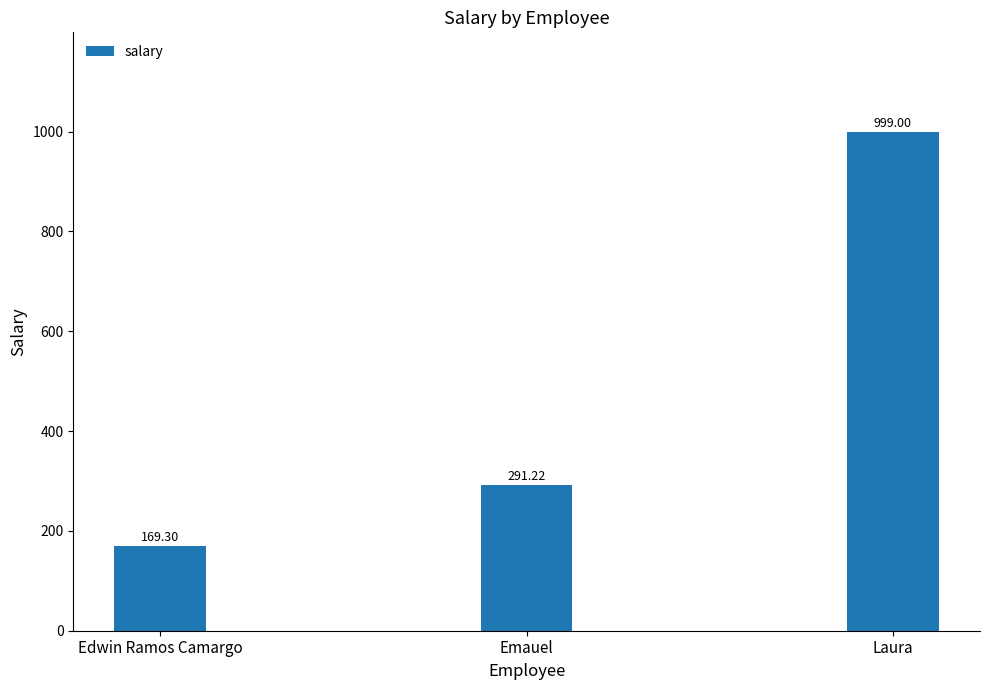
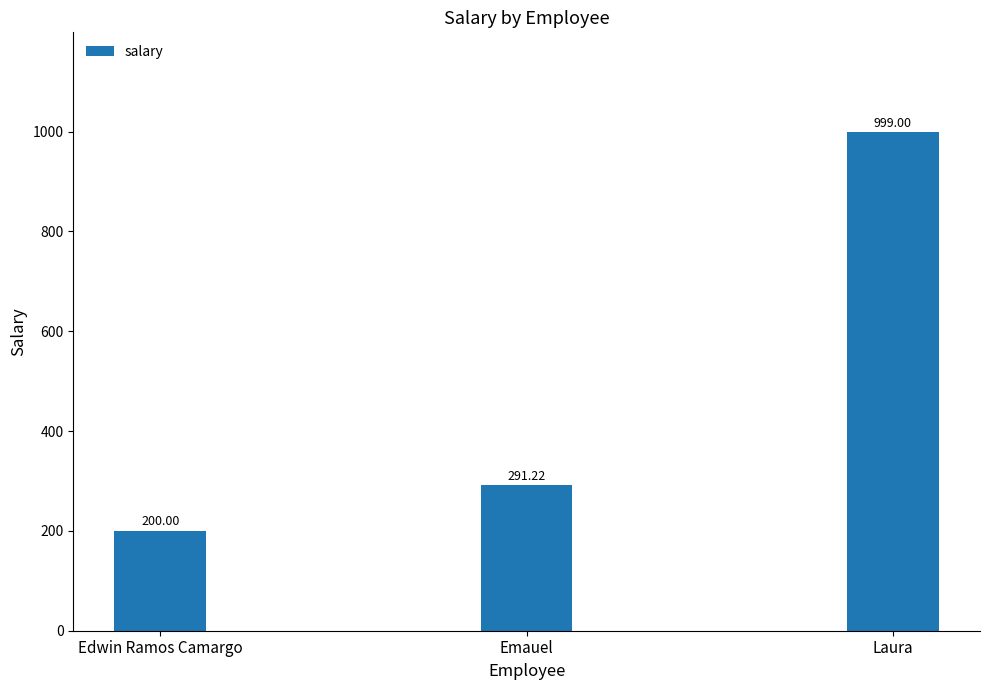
  {
-   "Edwin Ramos Camargo": 169.30,
+   "Edwin Ramos Camargo": 200.00,
    "Emauel": 291.22,
    "Laura": 999.00
  }
